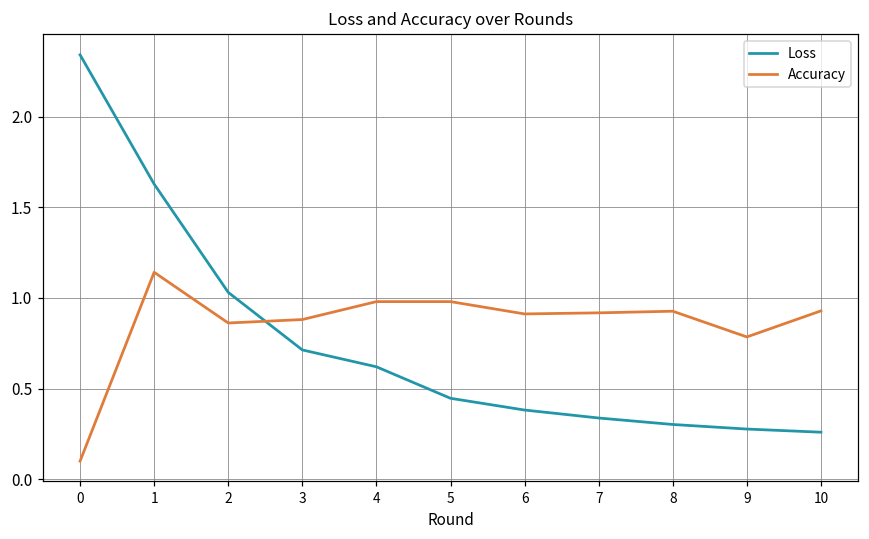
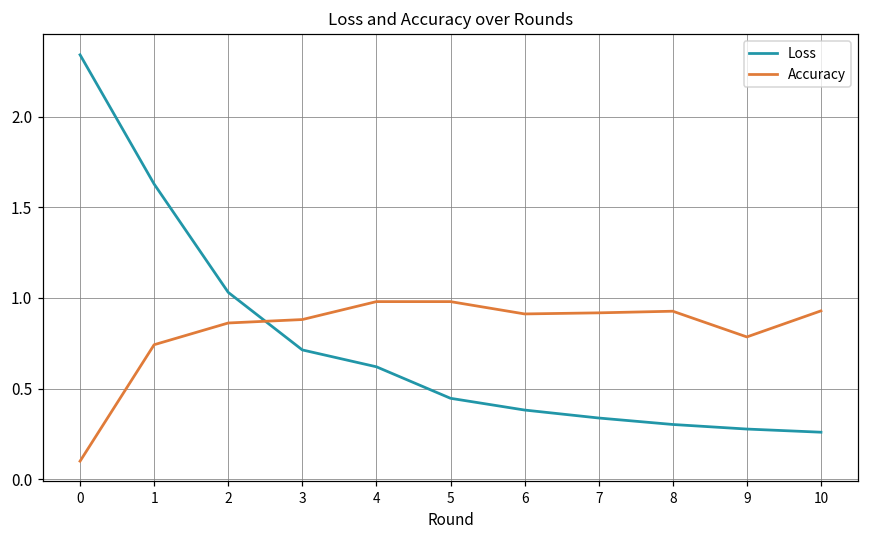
  {
    "Loss": {
      "0": 2.34,
      "1": 1.63,
      "2": 1.03,
      "3": 0.71,
      "4": 0.62,
      "5": 0.45,
      "6": 0.38,
      "7": 0.34,
      "8": 0.30,
      "9": 0.28,
      "10": 0.26
    },
    "Accuracy": {
      "0": 0.10,
-     "1": 1.14,
+     "1": 0.74,
      "2": 0.86,
      "3": 0.88,
      "4": 0.98,
      "5": 0.98,
      "6": 0.91,
      "7": 0.92,
      "8": 0.93,
      "9": 0.79,
      "10": 0.93
    }
  }
